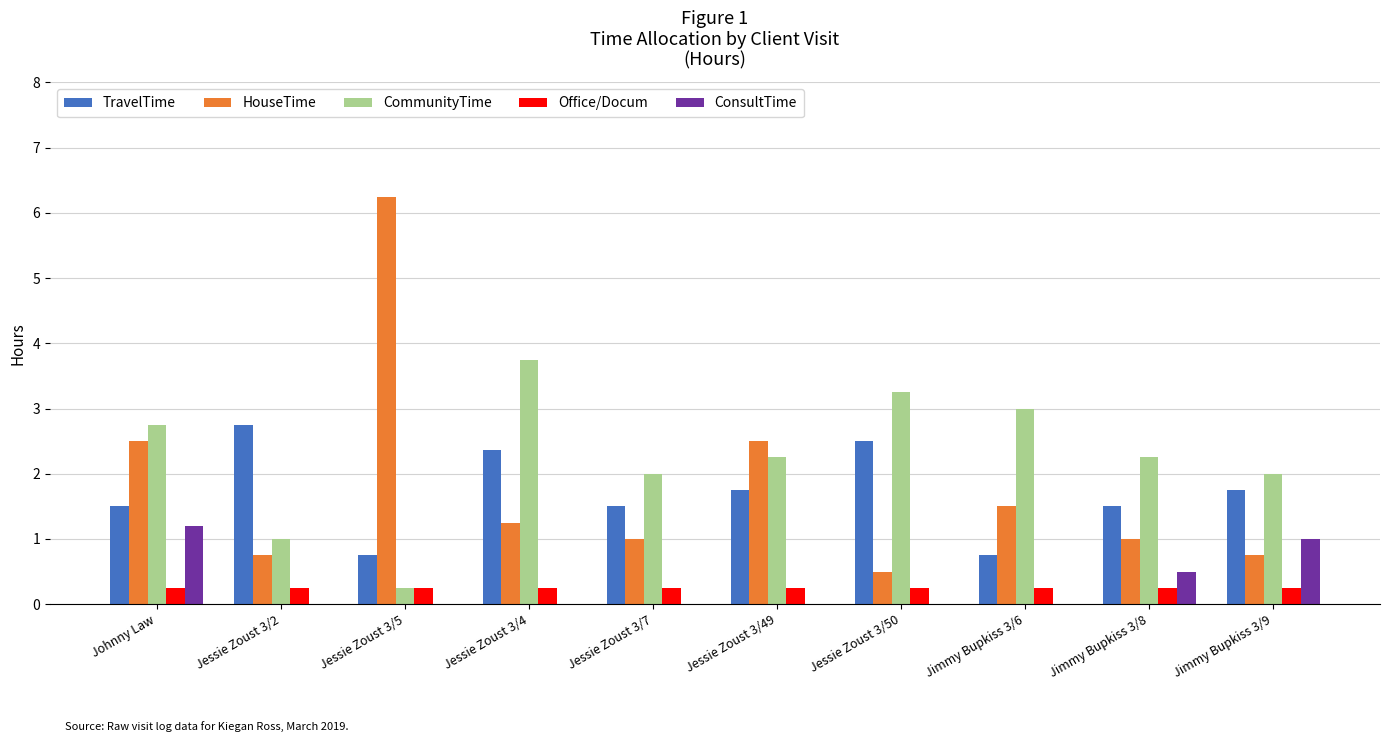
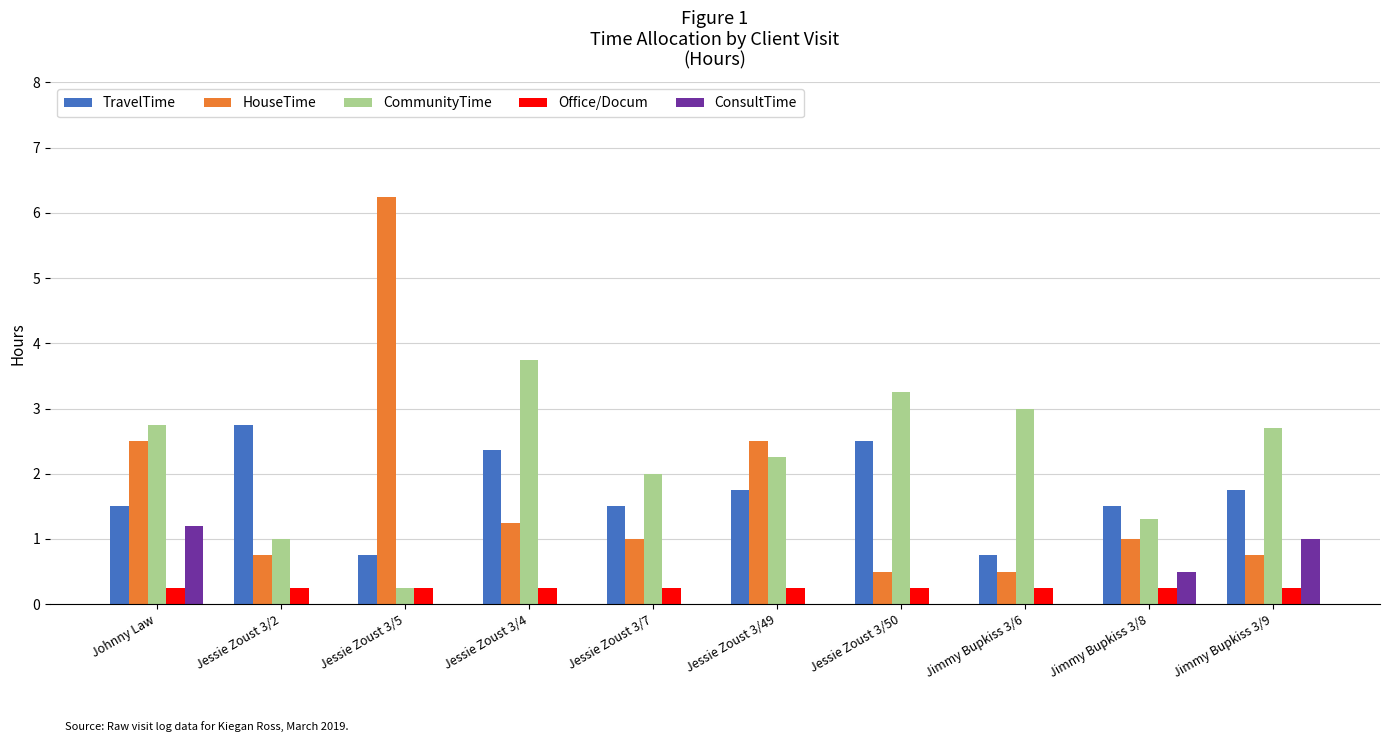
  {
    "TravelTime": {
      "Johnny Law": 1.5,
      "Jessie Zoust 3/2": 2.8,
      "Jessie Zoust 3/5": 0.8,
      "Jessie Zoust 3/4": 2.4,
      "Jessie Zoust 3/7": 1.5,
      "Jessie Zoust 3/49": 1.8,
      "Jessie Zoust 3/50": 2.5,
      "Jimmy Bupkiss 3/6": 0.8,
      "Jimmy Bupkiss 3/8": 1.5,
      "Jimmy Bupkiss 3/9": 1.8
    },
    "HouseTime": {
      "Johnny Law": 2.5,
      "Jessie Zoust 3/2": 0.8,
      "Jessie Zoust 3/5": 6.3,
      "Jessie Zoust 3/4": 1.3,
      "Jessie Zoust 3/7": 1.0,
      "Jessie Zoust 3/49": 2.5,
      "Jessie Zoust 3/50": 0.5,
-     "Jimmy Bupkiss 3/6": 1.5,
+     "Jimmy Bupkiss 3/6": 0.5,
      "Jimmy Bupkiss 3/8": 1.0,
      "Jimmy Bupkiss 3/9": 0.8
    },
    "CommunityTime": {
      "Johnny Law": 2.8,
      "Jessie Zoust 3/2": 1.0,
      "Jessie Zoust 3/5": 0.3,
      "Jessie Zoust 3/4": 3.8,
      "Jessie Zoust 3/7": 2.0,
      "Jessie Zoust 3/49": 2.3,
      "Jessie Zoust 3/50": 3.3,
      "Jimmy Bupkiss 3/6": 3.0,
-     "Jimmy Bupkiss 3/8": 2.3,
-     "Jimmy Bupkiss 3/9": 2.0
+     "Jimmy Bupkiss 3/8": 1.3,
+     "Jimmy Bupkiss 3/9": 2.7
    },
    "Office/Docum": {
      "Johnny Law": 0.3,
      "Jessie Zoust 3/2": 0.3,
      "Jessie Zoust 3/5": 0.3,
      "Jessie Zoust 3/4": 0.3,
      "Jessie Zoust 3/7": 0.3,
      "Jessie Zoust 3/49": 0.3,
      "Jessie Zoust 3/50": 0.3,
      "Jimmy Bupkiss 3/6": 0.3,
      "Jimmy Bupkiss 3/8": 0.3,
      "Jimmy Bupkiss 3/9": 0.3
    },
    "ConsultTime": {
      "Johnny Law": 1.2,
      "Jessie Zoust 3/2": 0.0,
      "Jessie Zoust 3/5": 0.0,
      "Jessie Zoust 3/4": 0.0,
      "Jessie Zoust 3/7": 0.0,
      "Jessie Zoust 3/49": 0.0,
      "Jessie Zoust 3/50": 0.0,
      "Jimmy Bupkiss 3/6": 0.0,
      "Jimmy Bupkiss 3/8": 0.5,
      "Jimmy Bupkiss 3/9": 1.0
    }
  }
